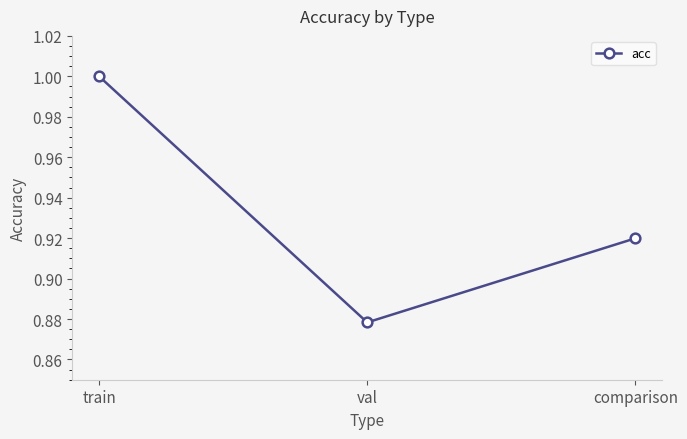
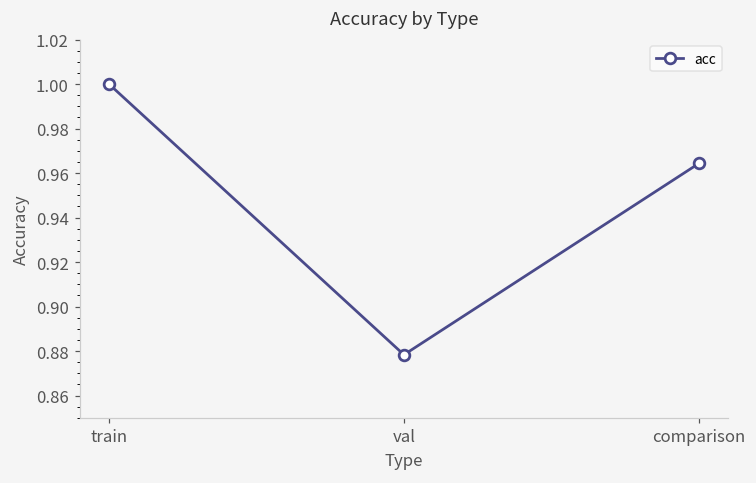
  {
    "train": 1.000,
    "val": 0.878,
-   "comparison": 0.920
+   "comparison": 0.964
  }
